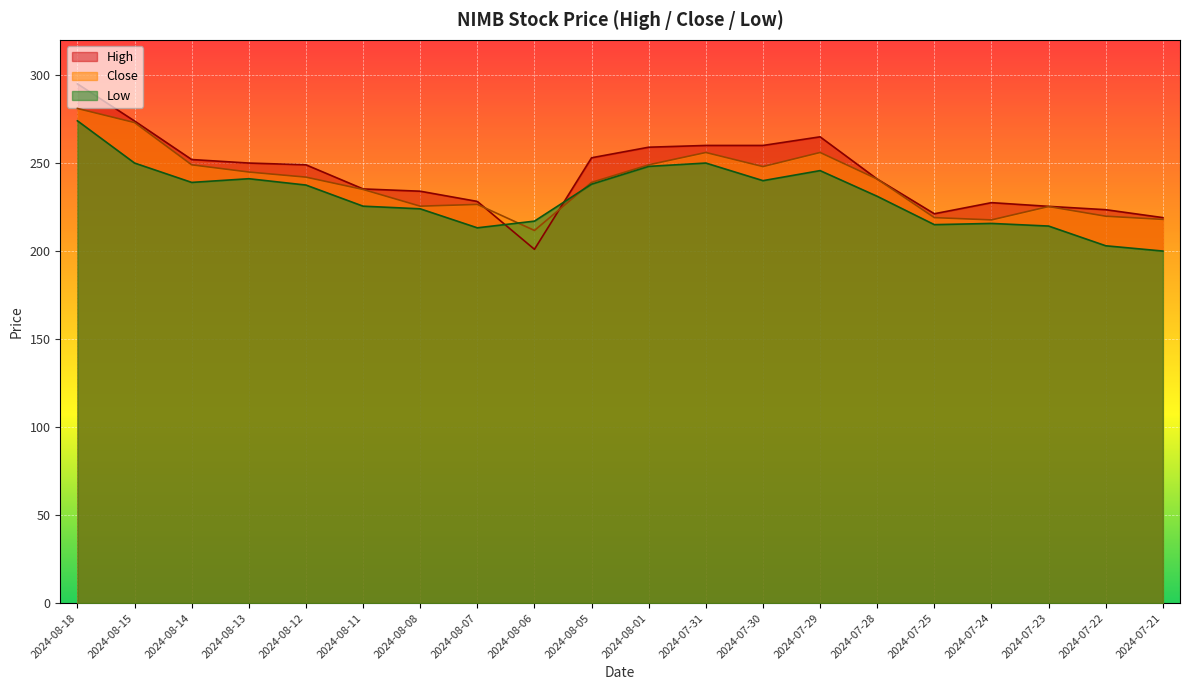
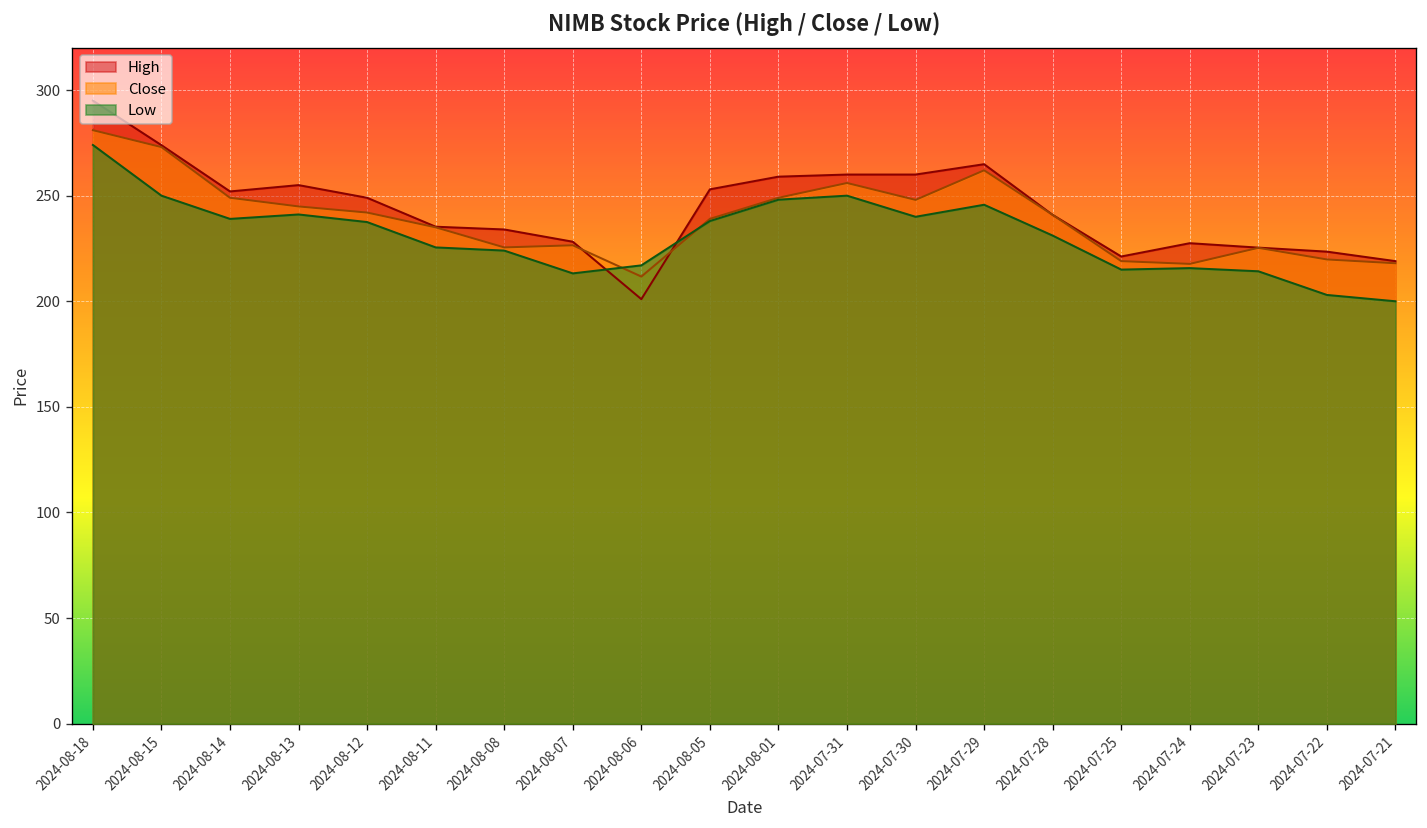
  {
    "High": {
      "2024-08-14": 252,
-     "2024-08-13": 250,
+     "2024-08-13": 255,
      "2024-08-12": 249,
      "2024-08-08": 234,
      "2024-08-07": 228,
      "2024-08-06": 201,
      "2024-08-05": 253,
      "2024-08-01": 259,
      "2024-07-31": 260,
      "2024-07-30": 260,
      "2024-07-29": 265,
      "2024-07-25": 221,
      "2024-07-24": 228,
      "2024-07-22": 224
    },
    "Close": {
      "2024-08-18": 281,
      "2024-08-14": 249,
      "2024-08-13": 245,
      "2024-08-12": 242,
      "2024-08-08": 226,
      "2024-08-07": 227,
      "2024-08-06": 212,
      "2024-07-31": 256,
      "2024-07-30": 248,
-     "2024-07-29": 256,
+     "2024-07-29": 262,
      "2024-07-25": 219,
      "2024-07-24": 218,
      "2024-07-22": 220
    },
    "Low": {
      "2024-08-18": 274,
      "2024-08-15": 250,
      "2024-08-14": 239,
      "2024-08-13": 241,
      "2024-08-12": 238,
      "2024-08-11": 226,
      "2024-08-08": 224,
      "2024-08-07": 213,
      "2024-08-06": 217,
      "2024-07-31": 250,
      "2024-07-30": 240,
      "2024-07-29": 246,
      "2024-07-28": 231,
      "2024-07-25": 215,
      "2024-07-24": 216,
      "2024-07-23": 214,
      "2024-07-22": 203,
      "2024-07-21": 200
    }
  }
